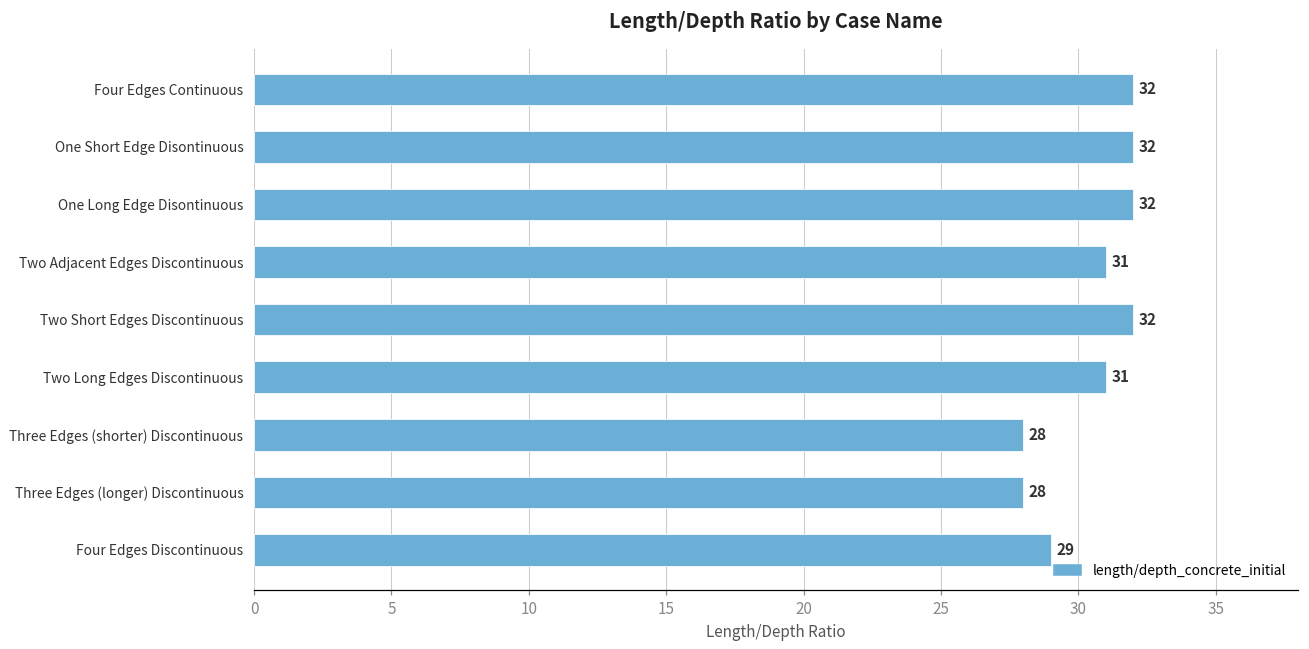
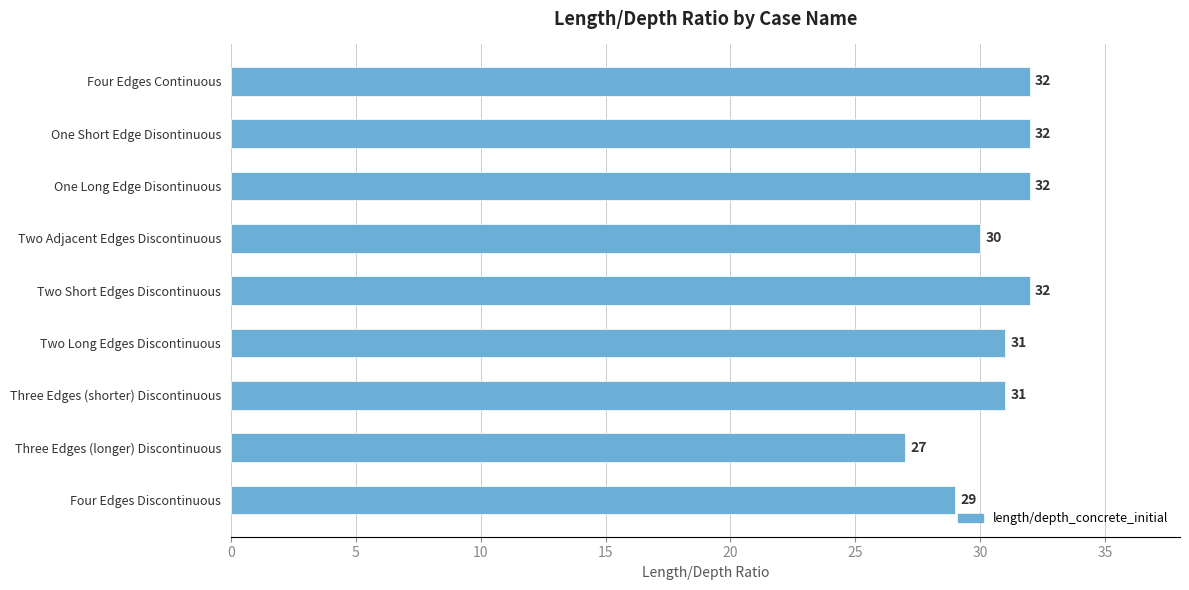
  {
    "Four Edges Continuous": 32,
    "One Short Edge Disontinuous": 32,
    "One Long Edge Disontinuous": 32,
-   "Two Adjacent Edges Discontinuous": 31,
+   "Two Adjacent Edges Discontinuous": 30,
    "Two Short Edges Discontinuous": 32,
    "Two Long Edges Discontinuous": 31,
-   "Three Edges (shorter) Discontinuous": 28,
-   "Three Edges (longer) Discontinuous": 28,
+   "Three Edges (shorter) Discontinuous": 31,
+   "Three Edges (longer) Discontinuous": 27,
    "Four Edges Discontinuous": 29
  }
